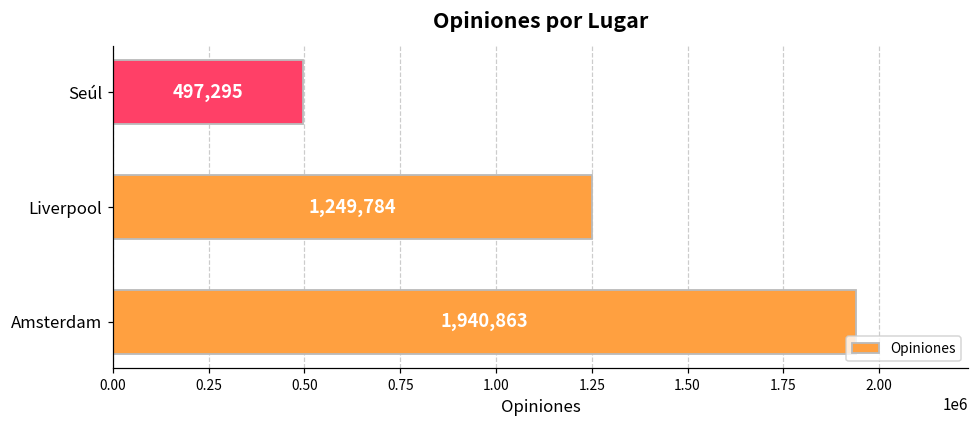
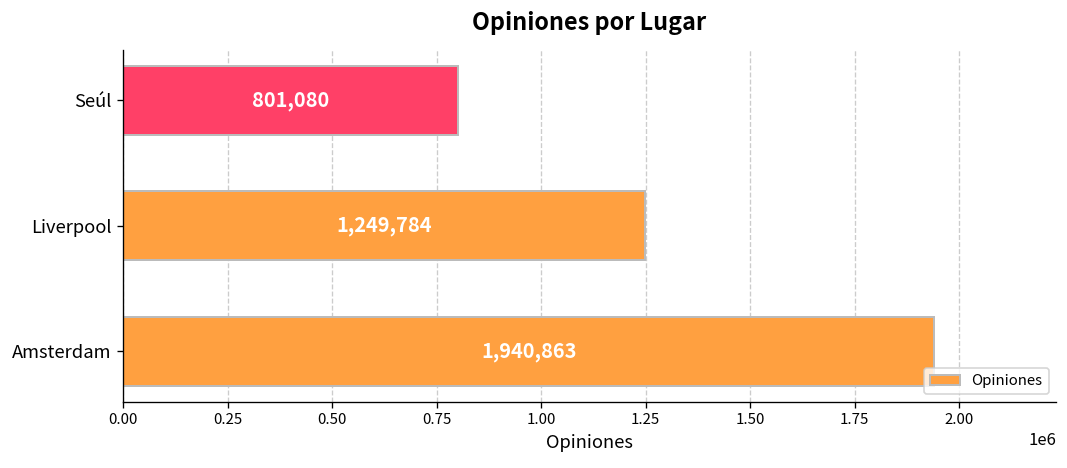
  {
-   "Seúl": "497,295",
+   "Seúl": "801,080",
    "Liverpool": "1,249,784",
    "Amsterdam": "1,940,863"
  }
